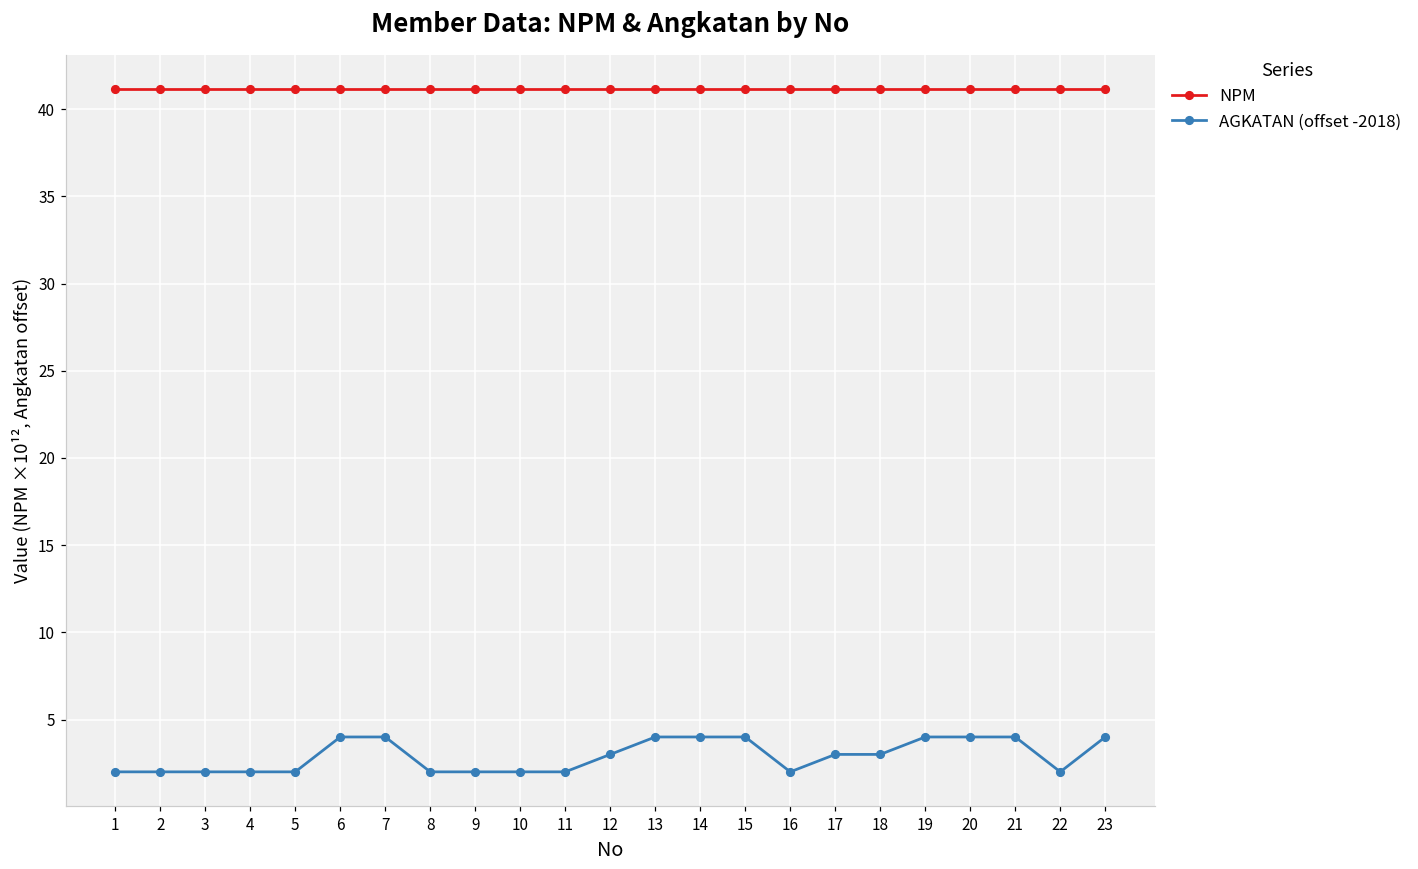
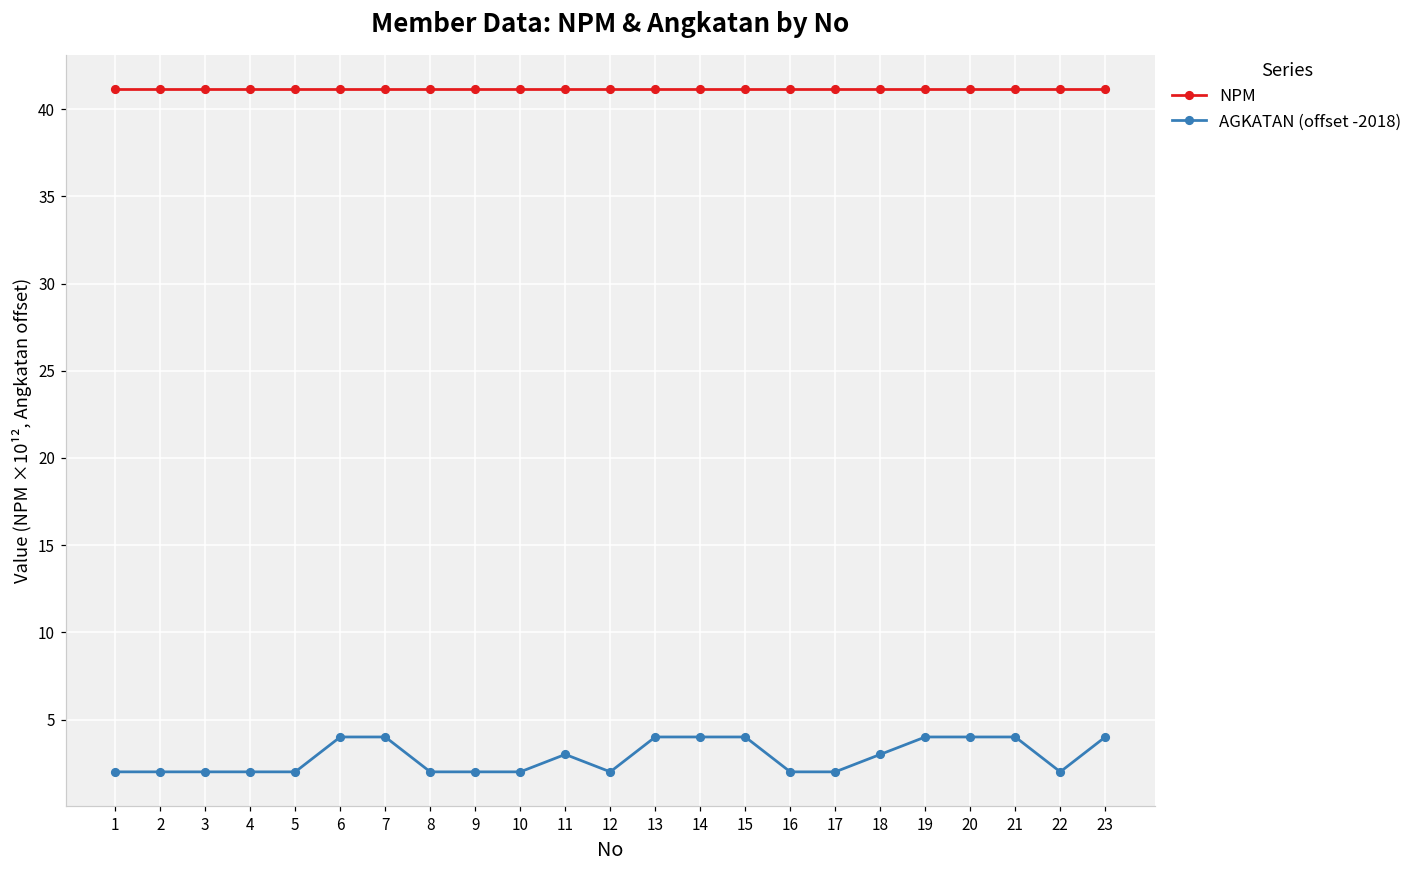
  {
    "NPM": {
      "1": 41.2,
      "2": 41.2,
      "3": 41.2,
      "4": 41.2,
      "5": 41.2,
      "6": 41.2,
      "7": 41.2,
      "8": 41.2,
      "9": 41.2,
      "10": 41.2,
      "11": 41.2,
      "12": 41.2,
      "13": 41.2,
      "14": 41.2,
      "15": 41.2,
      "16": 41.2,
      "17": 41.2,
      "18": 41.2,
      "19": 41.2,
      "20": 41.2,
      "21": 41.2,
      "22": 41.2,
      "23": 41.2
    },
    "AGKATAN (offset -2018)": {
      "1": 2.0,
      "2": 2.0,
      "3": 2.0,
      "4": 2.0,
      "5": 2.0,
      "6": 4.0,
      "7": 4.0,
      "8": 2.0,
      "9": 2.0,
      "10": 2.0,
-     "11": 2.0,
-     "12": 3.0,
+     "11": 3.0,
+     "12": 2.0,
      "13": 4.0,
      "14": 4.0,
      "15": 4.0,
      "16": 2.0,
-     "17": 3.0,
+     "17": 2.0,
      "18": 3.0,
      "19": 4.0,
      "20": 4.0,
      "21": 4.0,
      "22": 2.0,
      "23": 4.0
    }
  }
